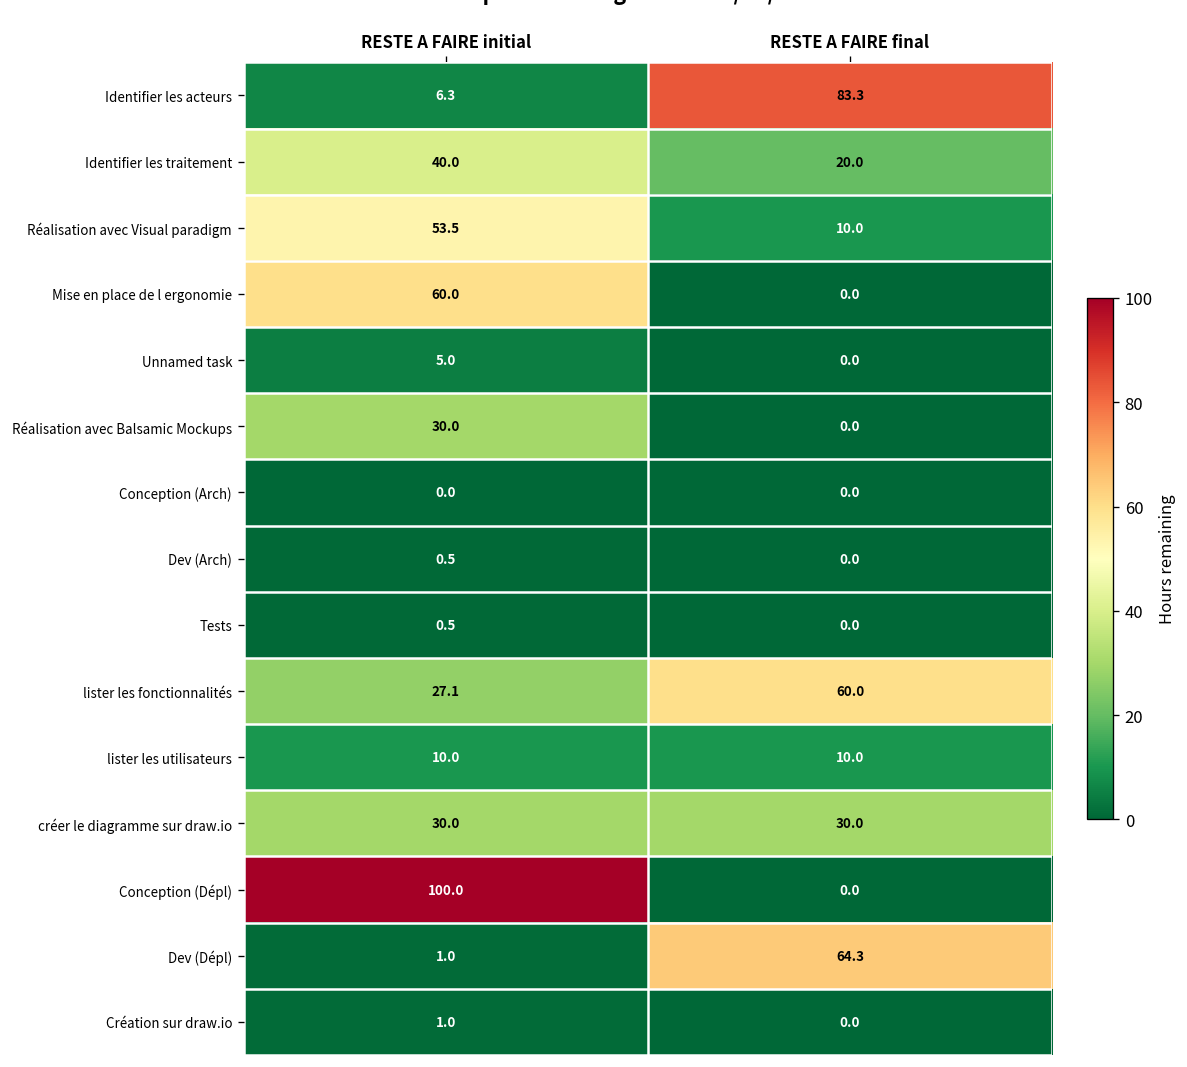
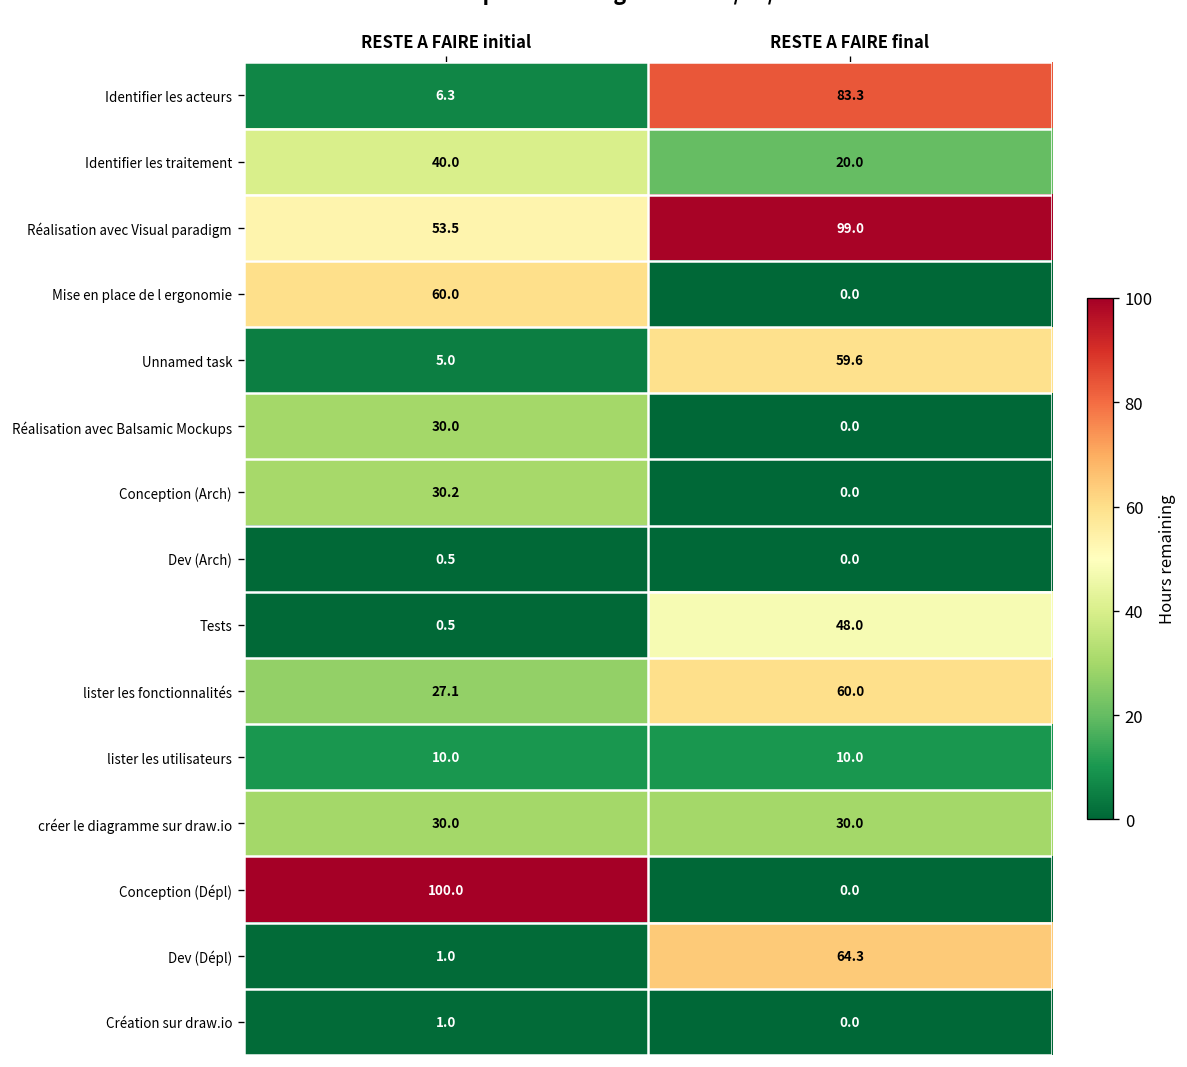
  {
    "Identifier les acteurs": {
      "RESTE A FAIRE initial": 6.3,
      "RESTE A FAIRE final": 83.3
    },
    "Identifier les traitement": {
      "RESTE A FAIRE initial": 40.0,
      "RESTE A FAIRE final": 20.0
    },
    "Réalisation avec Visual paradigm": {
      "RESTE A FAIRE initial": 53.5,
-     "RESTE A FAIRE final": 10.0
+     "RESTE A FAIRE final": 99.0
    },
    "Mise en place de l ergonomie": {
      "RESTE A FAIRE initial": 60.0,
      "RESTE A FAIRE final": 0.0
    },
    "Unnamed task": {
      "RESTE A FAIRE initial": 5.0,
-     "RESTE A FAIRE final": 0.0
+     "RESTE A FAIRE final": 59.6
    },
    "Réalisation avec Balsamic Mockups": {
      "RESTE A FAIRE initial": 30.0,
      "RESTE A FAIRE final": 0.0
    },
    "Conception (Arch)": {
-     "RESTE A FAIRE initial": 0.0,
+     "RESTE A FAIRE initial": 30.2,
      "RESTE A FAIRE final": 0.0
    },
    "Dev (Arch)": {
      "RESTE A FAIRE initial": 0.5,
      "RESTE A FAIRE final": 0.0
    },
    "Tests": {
      "RESTE A FAIRE initial": 0.5,
-     "RESTE A FAIRE final": 0.0
+     "RESTE A FAIRE final": 48.0
    },
    "lister les fonctionnalités": {
      "RESTE A FAIRE initial": 27.1,
      "RESTE A FAIRE final": 60.0
    },
    "lister les utilisateurs": {
      "RESTE A FAIRE initial": 10.0,
      "RESTE A FAIRE final": 10.0
    },
    "créer le diagramme sur draw.io": {
      "RESTE A FAIRE initial": 30.0,
      "RESTE A FAIRE final": 30.0
    },
    "Conception (Dépl)": {
      "RESTE A FAIRE initial": 100.0,
      "RESTE A FAIRE final": 0.0
    },
    "Dev (Dépl)": {
      "RESTE A FAIRE initial": 1.0,
      "RESTE A FAIRE final": 64.3
    },
    "Création sur draw.io": {
      "RESTE A FAIRE initial": 1.0,
      "RESTE A FAIRE final": 0.0
    }
  }
